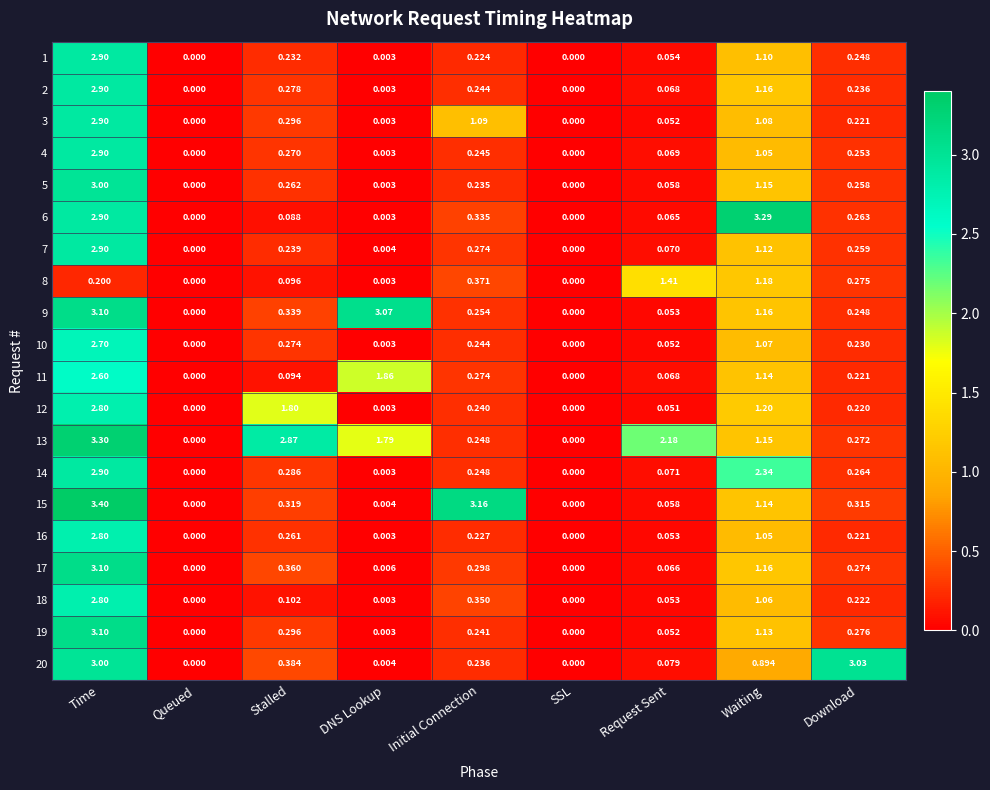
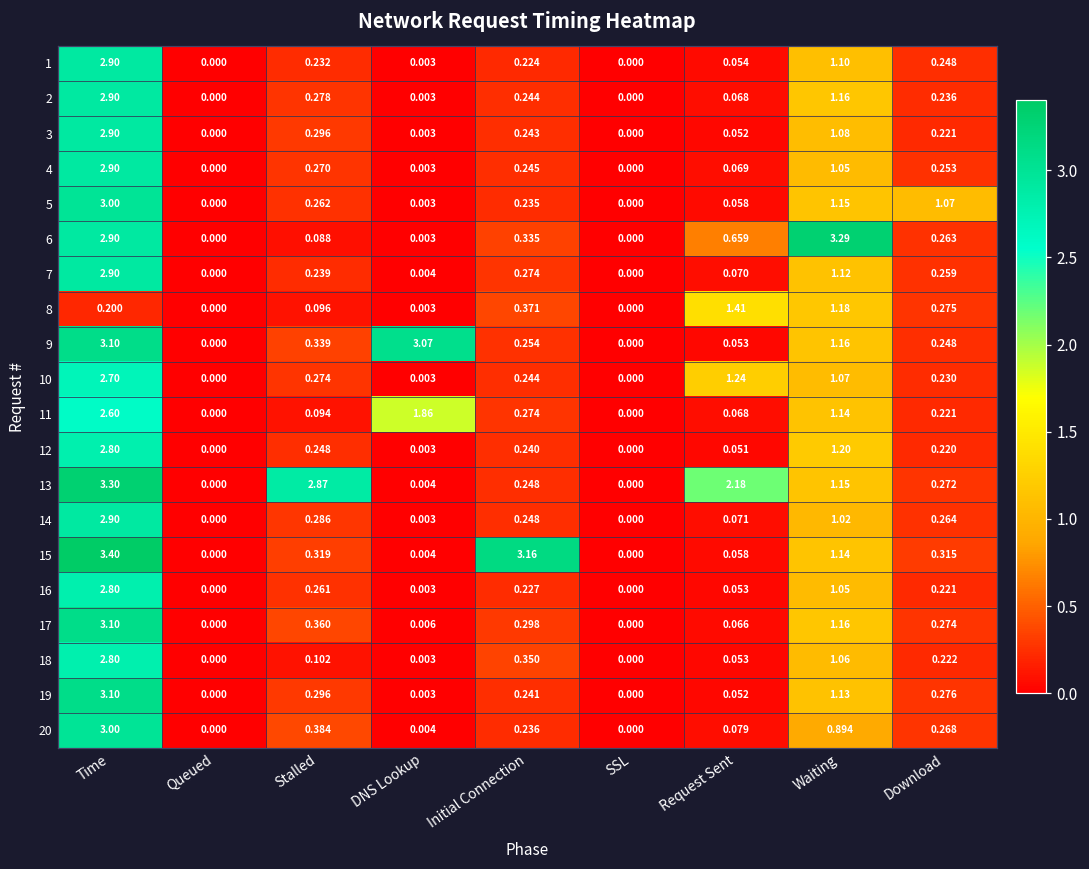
  {
    "1": {
      "Time": 2.90,
      "Queued": 0.000,
      "Stalled": 0.232,
      "DNS Lookup": 0.003,
      "Initial Connection": 0.224,
      "SSL": 0.000,
      "Request Sent": 0.054,
      "Waiting": 1.10,
      "Download": 0.248
    },
    "2": {
      "Time": 2.90,
      "Queued": 0.000,
      "Stalled": 0.278,
      "DNS Lookup": 0.003,
      "Initial Connection": 0.244,
      "SSL": 0.000,
      "Request Sent": 0.068,
      "Waiting": 1.16,
      "Download": 0.236
    },
    "3": {
      "Time": 2.90,
      "Queued": 0.000,
      "Stalled": 0.296,
      "DNS Lookup": 0.003,
-     "Initial Connection": 1.09,
+     "Initial Connection": 0.243,
      "SSL": 0.000,
      "Request Sent": 0.052,
      "Waiting": 1.08,
      "Download": 0.221
    },
    "4": {
      "Time": 2.90,
      "Queued": 0.000,
      "Stalled": 0.270,
      "DNS Lookup": 0.003,
      "Initial Connection": 0.245,
      "SSL": 0.000,
      "Request Sent": 0.069,
      "Waiting": 1.05,
      "Download": 0.253
    },
    "5": {
      "Time": 3.00,
      "Queued": 0.000,
      "Stalled": 0.262,
      "DNS Lookup": 0.003,
      "Initial Connection": 0.235,
      "SSL": 0.000,
      "Request Sent": 0.058,
      "Waiting": 1.15,
-     "Download": 0.258
+     "Download": 1.07
    },
    "6": {
      "Time": 2.90,
      "Queued": 0.000,
      "Stalled": 0.088,
      "DNS Lookup": 0.003,
      "Initial Connection": 0.335,
      "SSL": 0.000,
-     "Request Sent": 0.065,
+     "Request Sent": 0.659,
      "Waiting": 3.29,
      "Download": 0.263
    },
    "7": {
      "Time": 2.90,
      "Queued": 0.000,
      "Stalled": 0.239,
      "DNS Lookup": 0.004,
      "Initial Connection": 0.274,
      "SSL": 0.000,
      "Request Sent": 0.070,
      "Waiting": 1.12,
      "Download": 0.259
    },
    "8": {
      "Time": 0.200,
      "Queued": 0.000,
      "Stalled": 0.096,
      "DNS Lookup": 0.003,
      "Initial Connection": 0.371,
      "SSL": 0.000,
      "Request Sent": 1.41,
      "Waiting": 1.18,
      "Download": 0.275
    },
    "9": {
      "Time": 3.10,
      "Queued": 0.000,
      "Stalled": 0.339,
      "DNS Lookup": 3.07,
      "Initial Connection": 0.254,
      "SSL": 0.000,
      "Request Sent": 0.053,
      "Waiting": 1.16,
      "Download": 0.248
    },
    "10": {
      "Time": 2.70,
      "Queued": 0.000,
      "Stalled": 0.274,
      "DNS Lookup": 0.003,
      "Initial Connection": 0.244,
      "SSL": 0.000,
-     "Request Sent": 0.052,
+     "Request Sent": 1.24,
      "Waiting": 1.07,
      "Download": 0.230
    },
    "11": {
      "Time": 2.60,
      "Queued": 0.000,
      "Stalled": 0.094,
      "DNS Lookup": 1.86,
      "Initial Connection": 0.274,
      "SSL": 0.000,
      "Request Sent": 0.068,
      "Waiting": 1.14,
      "Download": 0.221
    },
    "12": {
      "Time": 2.80,
      "Queued": 0.000,
-     "Stalled": 1.80,
+     "Stalled": 0.248,
      "DNS Lookup": 0.003,
      "Initial Connection": 0.240,
      "SSL": 0.000,
      "Request Sent": 0.051,
      "Waiting": 1.20,
      "Download": 0.220
    },
    "13": {
      "Time": 3.30,
      "Queued": 0.000,
      "Stalled": 2.87,
-     "DNS Lookup": 1.79,
+     "DNS Lookup": 0.004,
      "Initial Connection": 0.248,
      "SSL": 0.000,
      "Request Sent": 2.18,
      "Waiting": 1.15,
      "Download": 0.272
    },
    "14": {
      "Time": 2.90,
      "Queued": 0.000,
      "Stalled": 0.286,
      "DNS Lookup": 0.003,
      "Initial Connection": 0.248,
      "SSL": 0.000,
      "Request Sent": 0.071,
-     "Waiting": 2.34,
+     "Waiting": 1.02,
      "Download": 0.264
    },
    "15": {
      "Time": 3.40,
      "Queued": 0.000,
      "Stalled": 0.319,
      "DNS Lookup": 0.004,
      "Initial Connection": 3.16,
      "SSL": 0.000,
      "Request Sent": 0.058,
      "Waiting": 1.14,
      "Download": 0.315
    },
    "16": {
      "Time": 2.80,
      "Queued": 0.000,
      "Stalled": 0.261,
      "DNS Lookup": 0.003,
      "Initial Connection": 0.227,
      "SSL": 0.000,
      "Request Sent": 0.053,
      "Waiting": 1.05,
      "Download": 0.221
    },
    "17": {
      "Time": 3.10,
      "Queued": 0.000,
      "Stalled": 0.360,
      "DNS Lookup": 0.006,
      "Initial Connection": 0.298,
      "SSL": 0.000,
      "Request Sent": 0.066,
      "Waiting": 1.16,
      "Download": 0.274
    },
    "18": {
      "Time": 2.80,
      "Queued": 0.000,
      "Stalled": 0.102,
      "DNS Lookup": 0.003,
      "Initial Connection": 0.350,
      "SSL": 0.000,
      "Request Sent": 0.053,
      "Waiting": 1.06,
      "Download": 0.222
    },
    "19": {
      "Time": 3.10,
      "Queued": 0.000,
      "Stalled": 0.296,
      "DNS Lookup": 0.003,
      "Initial Connection": 0.241,
      "SSL": 0.000,
      "Request Sent": 0.052,
      "Waiting": 1.13,
      "Download": 0.276
    },
    "20": {
      "Time": 3.00,
      "Queued": 0.000,
      "Stalled": 0.384,
      "DNS Lookup": 0.004,
      "Initial Connection": 0.236,
      "SSL": 0.000,
      "Request Sent": 0.079,
      "Waiting": 0.894,
-     "Download": 3.03
+     "Download": 0.268
    }
  }
